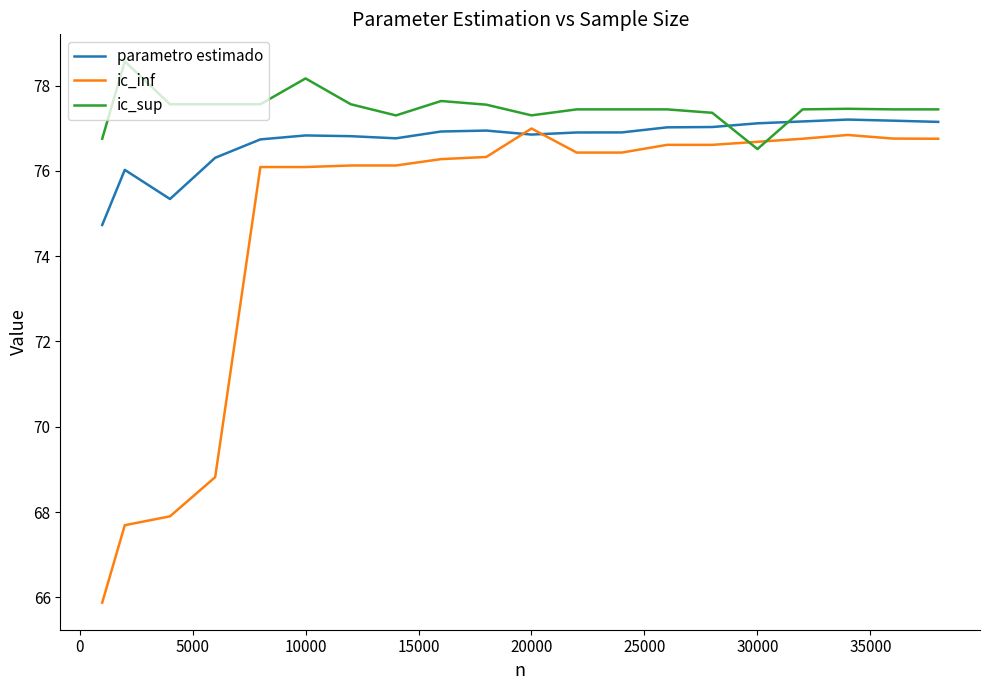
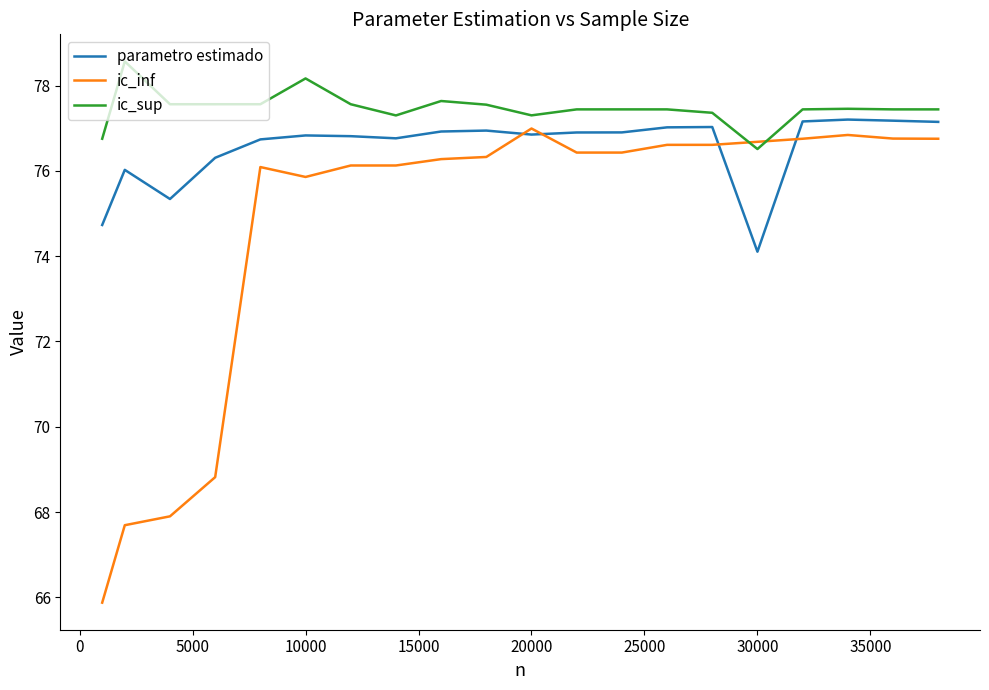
  {
    "parametro estimado": {
      "10000": 76.8,
      "20000": 76.9,
-     "30000": 77.1
+     "30000": 74.1
    },
    "ic_inf": {
-     "10000": 76.1,
+     "10000": 75.9,
      "20000": 77.0,
      "30000": 76.7
    },
    "ic_sup": {
      "10000": 78.2,
      "20000": 77.3,
      "30000": 76.5
    }
  }
